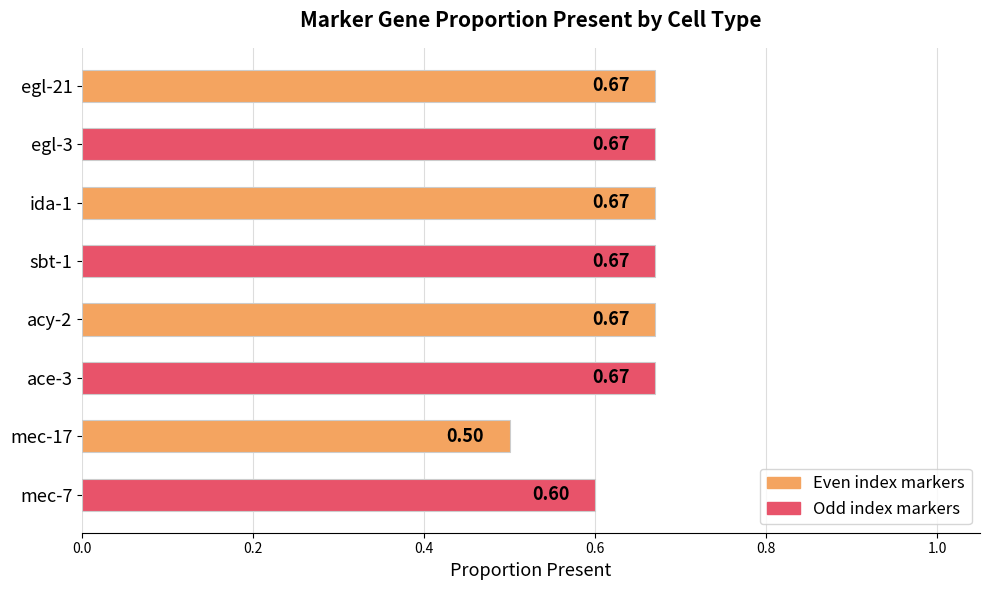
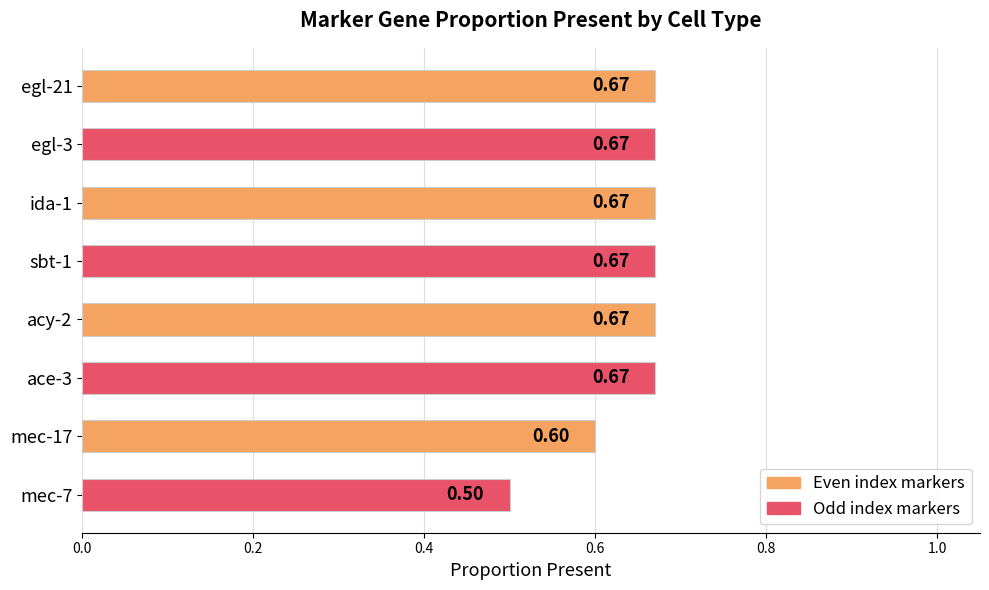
  {
    "egl-21": 0.67,
    "egl-3": 0.67,
    "ida-1": 0.67,
    "sbt-1": 0.67,
    "acy-2": 0.67,
    "ace-3": 0.67,
-   "mec-17": 0.50,
-   "mec-7": 0.60
+   "mec-17": 0.60,
+   "mec-7": 0.50
  }
